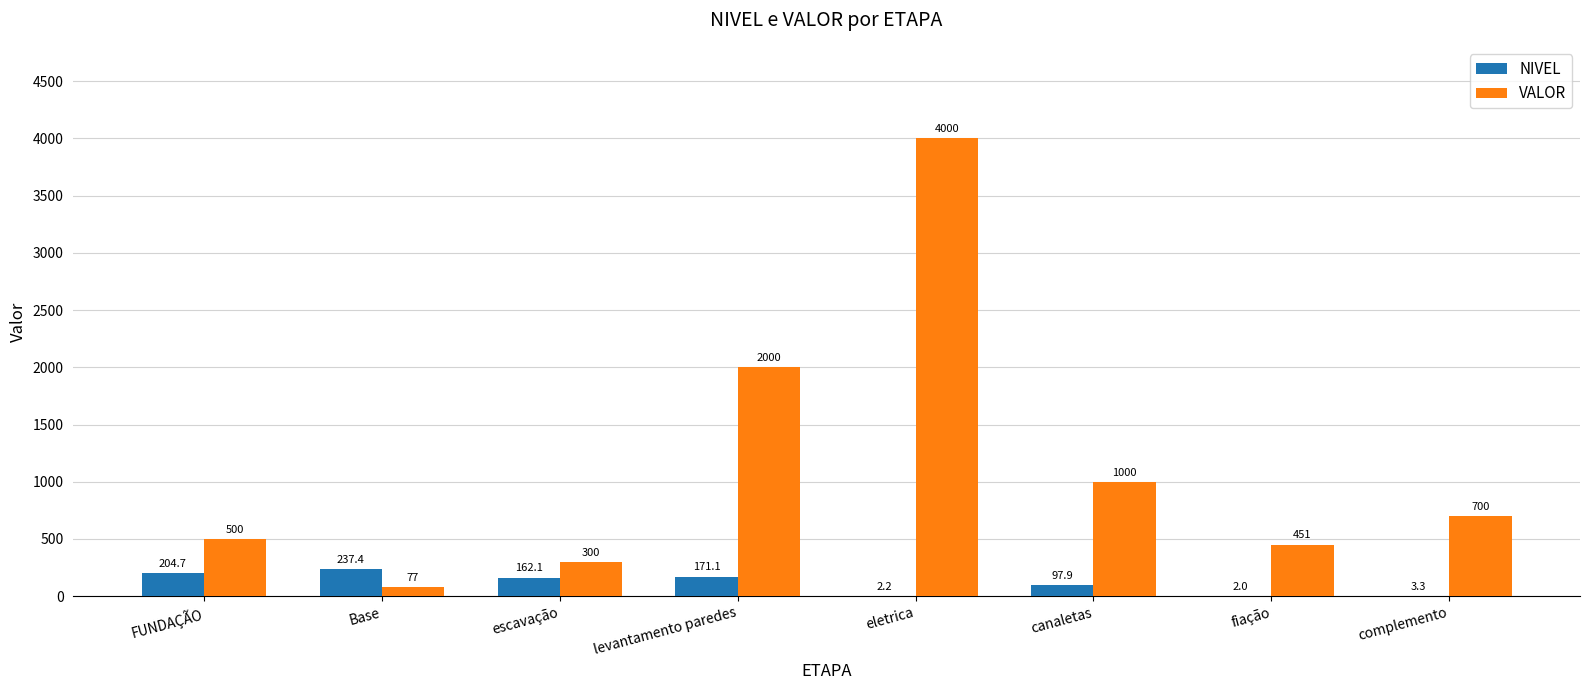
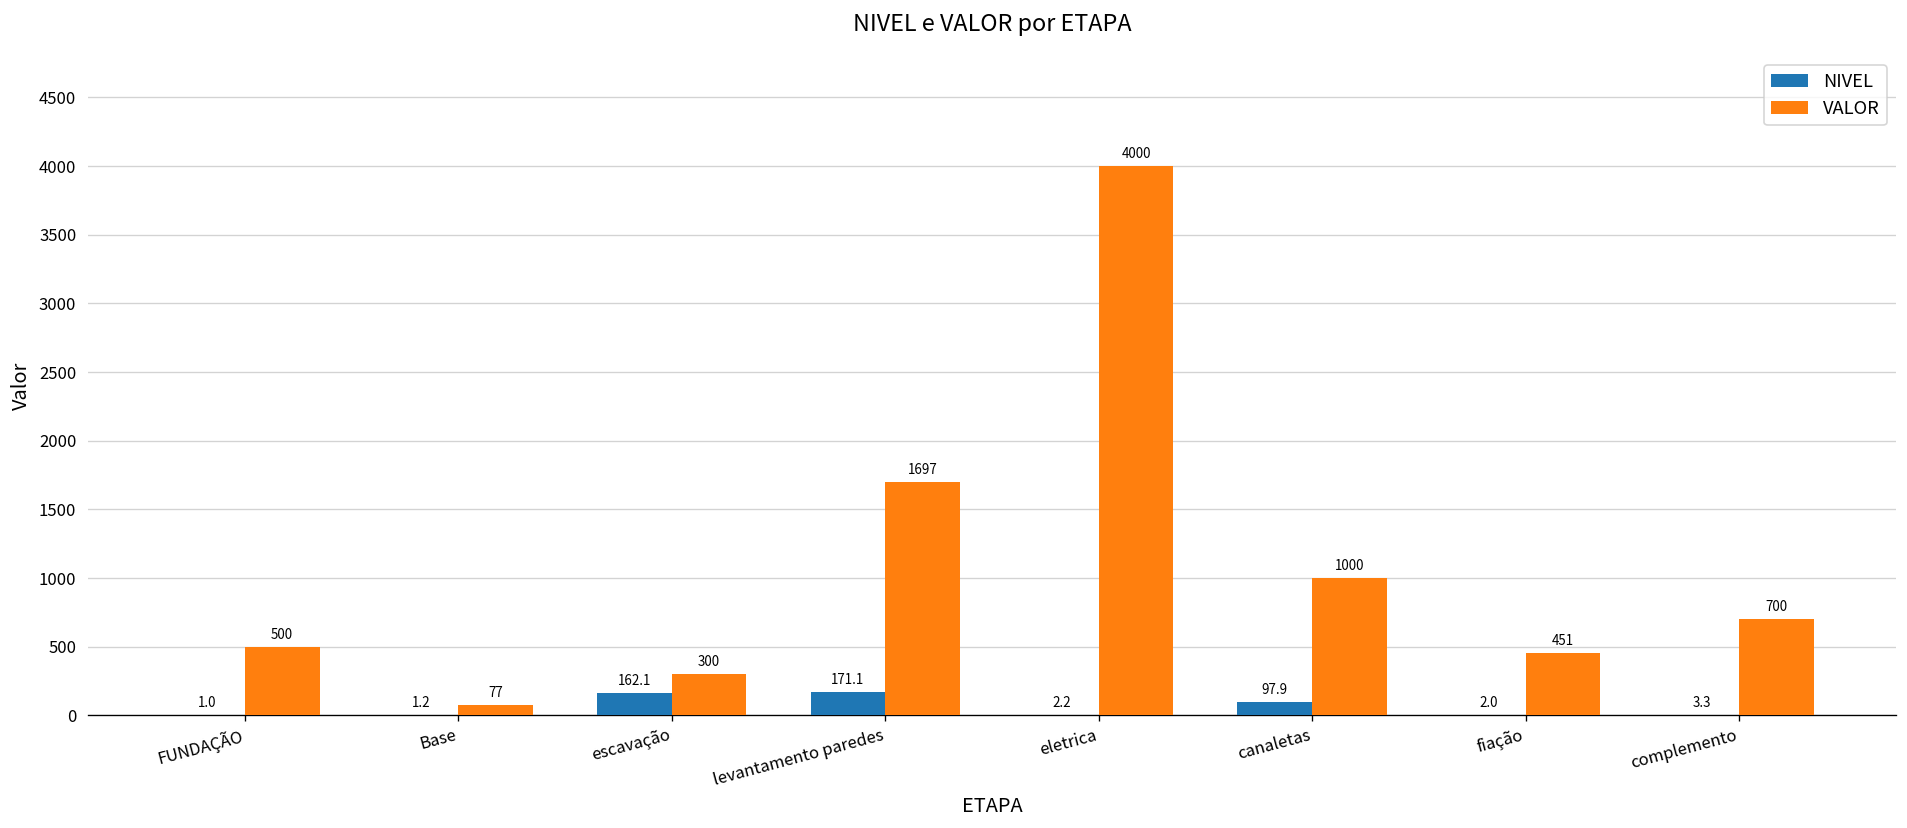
  {
    "NIVEL": {
-     "FUNDAÇÃO": 204.7,
-     "Base": 237.4,
+     "FUNDAÇÃO": 1.0,
+     "Base": 1.2,
      "escavação": 162.1,
      "levantamento paredes": 171.1,
      "eletrica": 2.2,
      "canaletas": 97.9,
      "fiação": 2.0,
      "complemento": 3.3
    },
    "VALOR": {
      "FUNDAÇÃO": 500,
      "Base": 77,
      "escavação": 300,
-     "levantamento paredes": 2000,
+     "levantamento paredes": 1697,
      "eletrica": 4000,
      "canaletas": 1000,
      "fiação": 451,
      "complemento": 700
    }
  }
